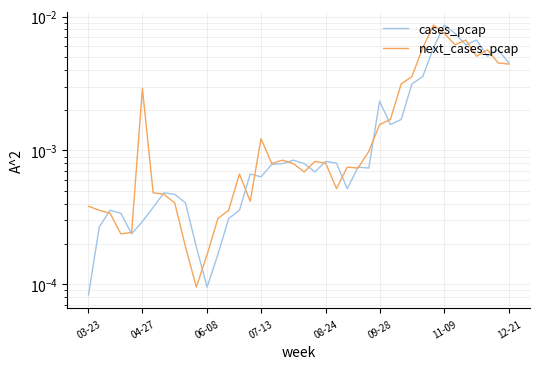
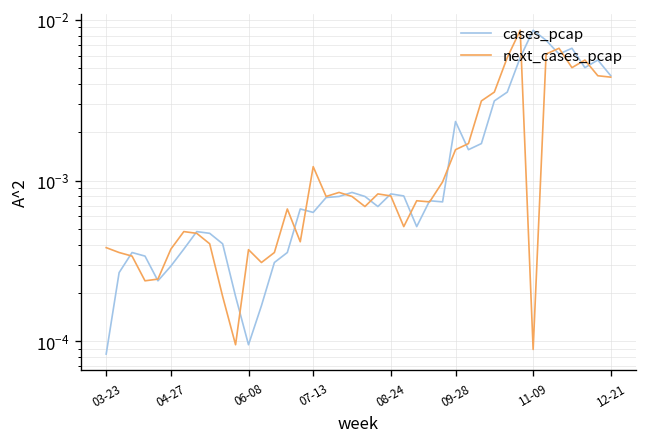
  {
    "cases_pcap": {
      "03-23": 0.00008,
      "04-27": 0.00029,
      "06-08": 0.00010,
      "07-13": 0.0006,
      "09-28": 0.0023,
      "11-09": 0.009
    },
    "next_cases_pcap": {
      "03-23": 0.00038,
-     "04-27": 0.0029,
-     "06-08": 0.00017,
+     "04-27": 0.00037,
+     "06-08": 0.00037,
      "07-13": 0.0012,
      "09-28": 0.0016,
-     "11-09": 0.007
+     "11-09": 0.00009
    }
  }
